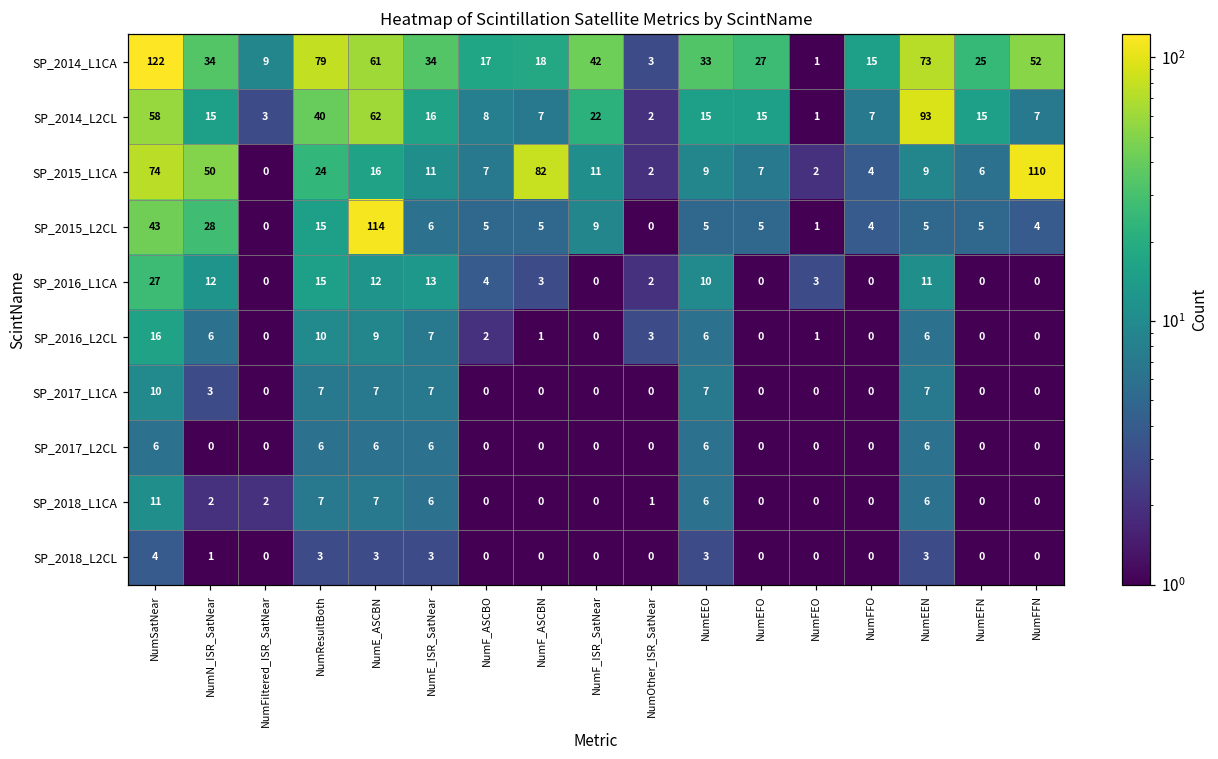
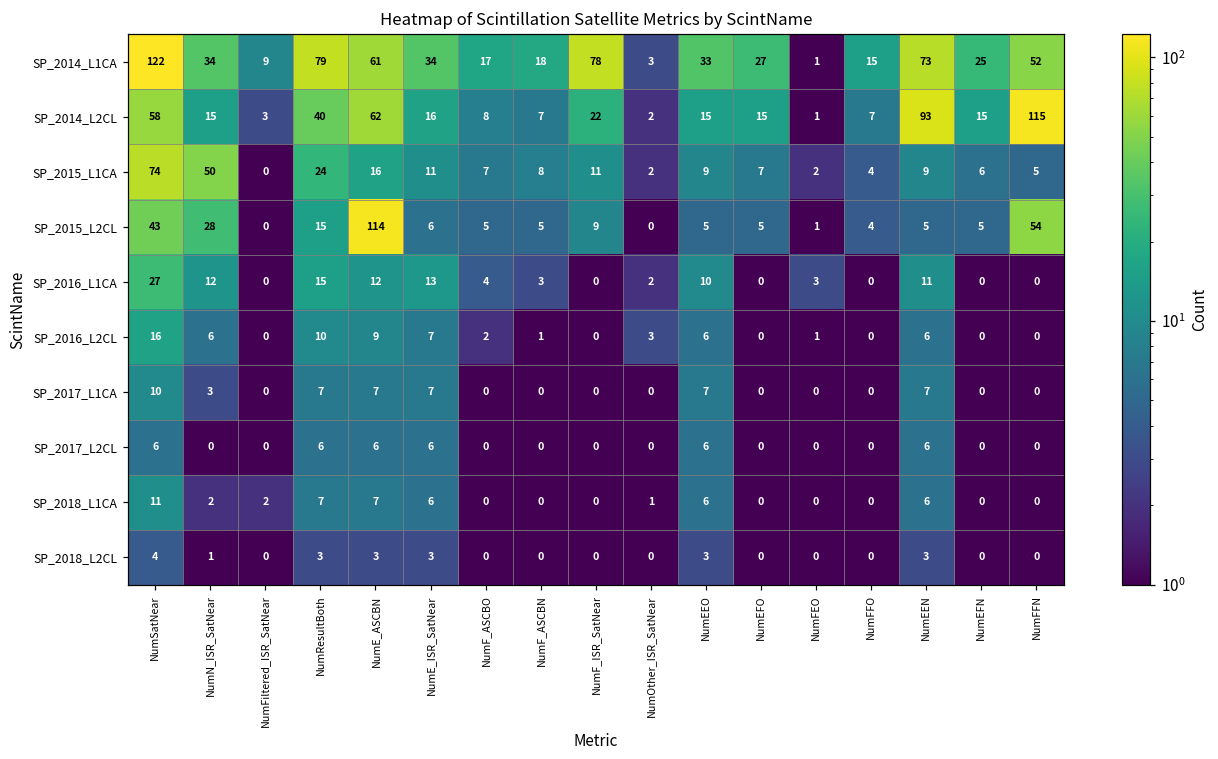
  {
    "SP_2014_L1CA": {
      "NumSatNear": 122,
      "NumN_ISR_SatNear": 34,
      "NumFiltered_ISR_SatNear": 9,
      "NumResultBoth": 79,
      "NumE_ASCBN": 61,
      "NumE_ISR_SatNear": 34,
      "NumF_ASCBO": 17,
      "NumF_ASCBN": 18,
-     "NumF_ISR_SatNear": 42,
+     "NumF_ISR_SatNear": 78,
      "NumOther_ISR_SatNear": 3,
      "NumEEO": 33,
      "NumEFO": 27,
      "NumFEO": 1,
      "NumFFO": 15,
      "NumEEN": 73,
      "NumEFN": 25,
      "NumFFN": 52
    },
    "SP_2014_L2CL": {
      "NumSatNear": 58,
      "NumN_ISR_SatNear": 15,
      "NumFiltered_ISR_SatNear": 3,
      "NumResultBoth": 40,
      "NumE_ASCBN": 62,
      "NumE_ISR_SatNear": 16,
      "NumF_ASCBO": 8,
      "NumF_ASCBN": 7,
      "NumF_ISR_SatNear": 22,
      "NumOther_ISR_SatNear": 2,
      "NumEEO": 15,
      "NumEFO": 15,
      "NumFEO": 1,
      "NumFFO": 7,
      "NumEEN": 93,
      "NumEFN": 15,
-     "NumFFN": 7
+     "NumFFN": 115
    },
    "SP_2015_L1CA": {
      "NumSatNear": 74,
      "NumN_ISR_SatNear": 50,
      "NumFiltered_ISR_SatNear": 0,
      "NumResultBoth": 24,
      "NumE_ASCBN": 16,
      "NumE_ISR_SatNear": 11,
      "NumF_ASCBO": 7,
-     "NumF_ASCBN": 82,
+     "NumF_ASCBN": 8,
      "NumF_ISR_SatNear": 11,
      "NumOther_ISR_SatNear": 2,
      "NumEEO": 9,
      "NumEFO": 7,
      "NumFEO": 2,
      "NumFFO": 4,
      "NumEEN": 9,
      "NumEFN": 6,
-     "NumFFN": 110
+     "NumFFN": 5
    },
    "SP_2015_L2CL": {
      "NumSatNear": 43,
      "NumN_ISR_SatNear": 28,
      "NumFiltered_ISR_SatNear": 0,
      "NumResultBoth": 15,
      "NumE_ASCBN": 114,
      "NumE_ISR_SatNear": 6,
      "NumF_ASCBO": 5,
      "NumF_ASCBN": 5,
      "NumF_ISR_SatNear": 9,
      "NumOther_ISR_SatNear": 0,
      "NumEEO": 5,
      "NumEFO": 5,
      "NumFEO": 1,
      "NumFFO": 4,
      "NumEEN": 5,
      "NumEFN": 5,
-     "NumFFN": 4
+     "NumFFN": 54
    },
    "SP_2016_L1CA": {
      "NumSatNear": 27,
      "NumN_ISR_SatNear": 12,
      "NumFiltered_ISR_SatNear": 0,
      "NumResultBoth": 15,
      "NumE_ASCBN": 12,
      "NumE_ISR_SatNear": 13,
      "NumF_ASCBO": 4,
      "NumF_ASCBN": 3,
      "NumF_ISR_SatNear": 0,
      "NumOther_ISR_SatNear": 2,
      "NumEEO": 10,
      "NumEFO": 0,
      "NumFEO": 3,
      "NumFFO": 0,
      "NumEEN": 11,
      "NumEFN": 0,
      "NumFFN": 0
    },
    "SP_2016_L2CL": {
      "NumSatNear": 16,
      "NumN_ISR_SatNear": 6,
      "NumFiltered_ISR_SatNear": 0,
      "NumResultBoth": 10,
      "NumE_ASCBN": 9,
      "NumE_ISR_SatNear": 7,
      "NumF_ASCBO": 2,
      "NumF_ASCBN": 1,
      "NumF_ISR_SatNear": 0,
      "NumOther_ISR_SatNear": 3,
      "NumEEO": 6,
      "NumEFO": 0,
      "NumFEO": 1,
      "NumFFO": 0,
      "NumEEN": 6,
      "NumEFN": 0,
      "NumFFN": 0
    },
    "SP_2017_L1CA": {
      "NumSatNear": 10,
      "NumN_ISR_SatNear": 3,
      "NumFiltered_ISR_SatNear": 0,
      "NumResultBoth": 7,
      "NumE_ASCBN": 7,
      "NumE_ISR_SatNear": 7,
      "NumF_ASCBO": 0,
      "NumF_ASCBN": 0,
      "NumF_ISR_SatNear": 0,
      "NumOther_ISR_SatNear": 0,
      "NumEEO": 7,
      "NumEFO": 0,
      "NumFEO": 0,
      "NumFFO": 0,
      "NumEEN": 7,
      "NumEFN": 0,
      "NumFFN": 0
    },
    "SP_2017_L2CL": {
      "NumSatNear": 6,
      "NumN_ISR_SatNear": 0,
      "NumFiltered_ISR_SatNear": 0,
      "NumResultBoth": 6,
      "NumE_ASCBN": 6,
      "NumE_ISR_SatNear": 6,
      "NumF_ASCBO": 0,
      "NumF_ASCBN": 0,
      "NumF_ISR_SatNear": 0,
      "NumOther_ISR_SatNear": 0,
      "NumEEO": 6,
      "NumEFO": 0,
      "NumFEO": 0,
      "NumFFO": 0,
      "NumEEN": 6,
      "NumEFN": 0,
      "NumFFN": 0
    },
    "SP_2018_L1CA": {
      "NumSatNear": 11,
      "NumN_ISR_SatNear": 2,
      "NumFiltered_ISR_SatNear": 2,
      "NumResultBoth": 7,
      "NumE_ASCBN": 7,
      "NumE_ISR_SatNear": 6,
      "NumF_ASCBO": 0,
      "NumF_ASCBN": 0,
      "NumF_ISR_SatNear": 0,
      "NumOther_ISR_SatNear": 1,
      "NumEEO": 6,
      "NumEFO": 0,
      "NumFEO": 0,
      "NumFFO": 0,
      "NumEEN": 6,
      "NumEFN": 0,
      "NumFFN": 0
    },
    "SP_2018_L2CL": {
      "NumSatNear": 4,
      "NumN_ISR_SatNear": 1,
      "NumFiltered_ISR_SatNear": 0,
      "NumResultBoth": 3,
      "NumE_ASCBN": 3,
      "NumE_ISR_SatNear": 3,
      "NumF_ASCBO": 0,
      "NumF_ASCBN": 0,
      "NumF_ISR_SatNear": 0,
      "NumOther_ISR_SatNear": 0,
      "NumEEO": 3,
      "NumEFO": 0,
      "NumFEO": 0,
      "NumFFO": 0,
      "NumEEN": 3,
      "NumEFN": 0,
      "NumFFN": 0
    }
  }
